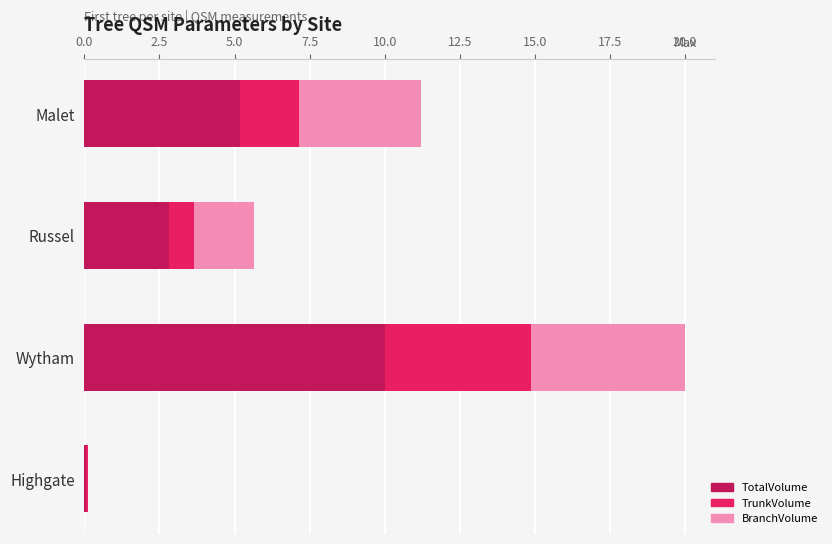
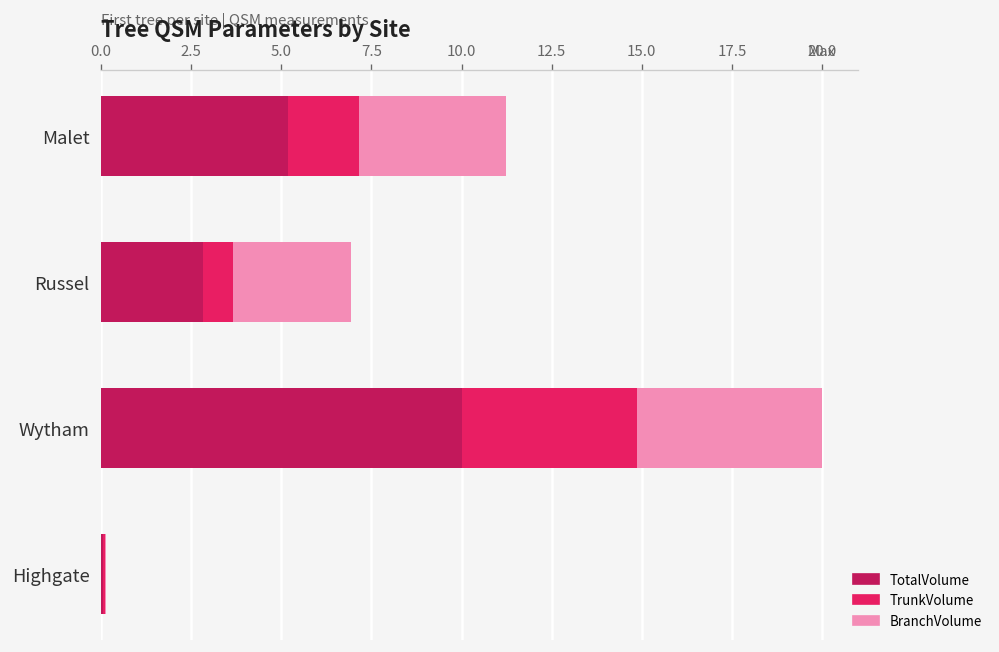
  {
    "BranchVolume": {
      "Malet": 4.1,
-     "Russel": 2.0,
+     "Russel": 3.3,
      "Wytham": 5.1
    }
  }
